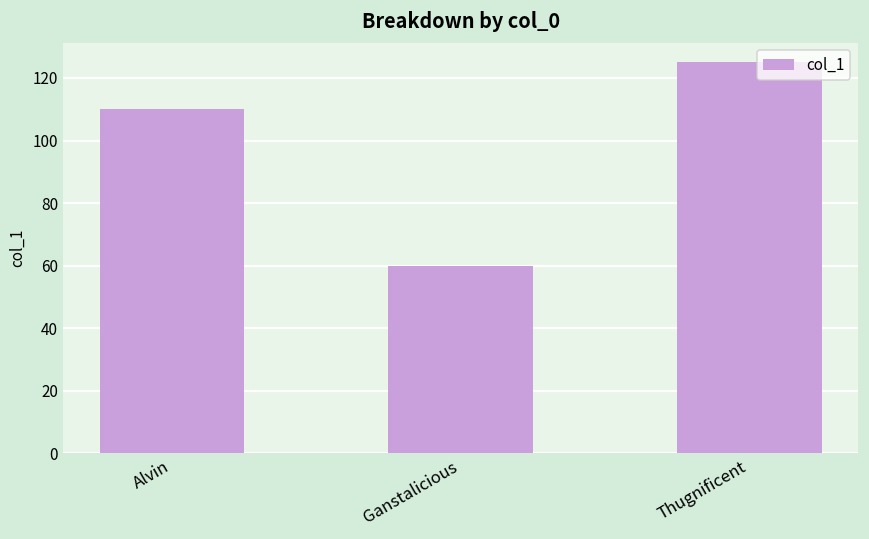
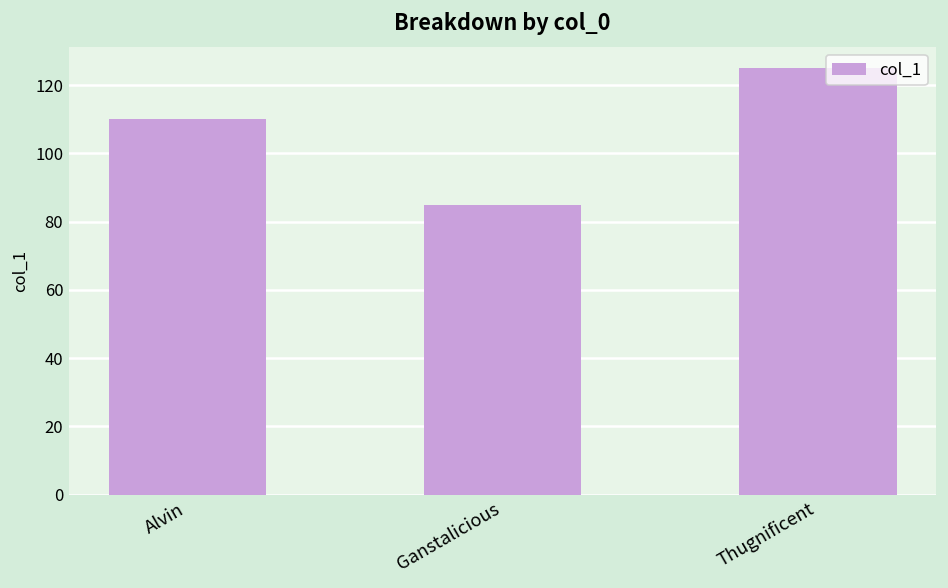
  {
    "Alvin": 110,
-   "Ganstalicious": 60,
+   "Ganstalicious": 85,
    "Thugnificent": 125
  }
